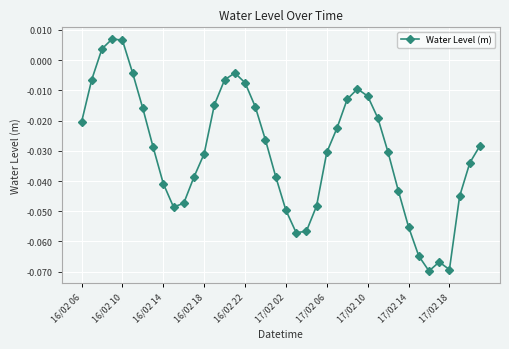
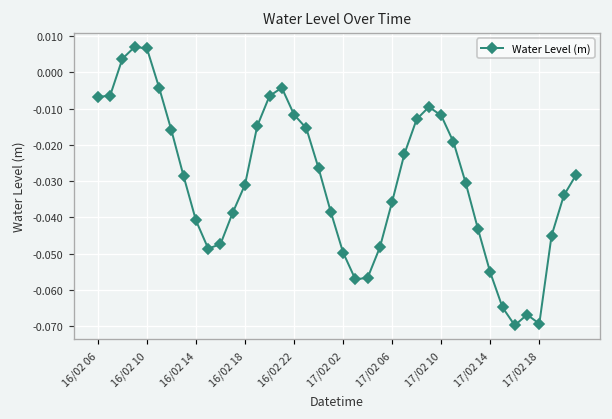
  {
-   "16/02 06": -0.021,
+   "16/02 06": -0.007,
    "16/02 10": 0.007,
    "16/02 14": -0.041,
    "16/02 18": -0.031,
-   "16/02 22": -0.007,
+   "16/02 22": -0.012,
    "17/02 02": -0.050,
-   "17/02 06": -0.031,
+   "17/02 06": -0.036,
    "17/02 10": -0.012,
    "17/02 14": -0.055,
    "17/02 18": -0.069
  }
